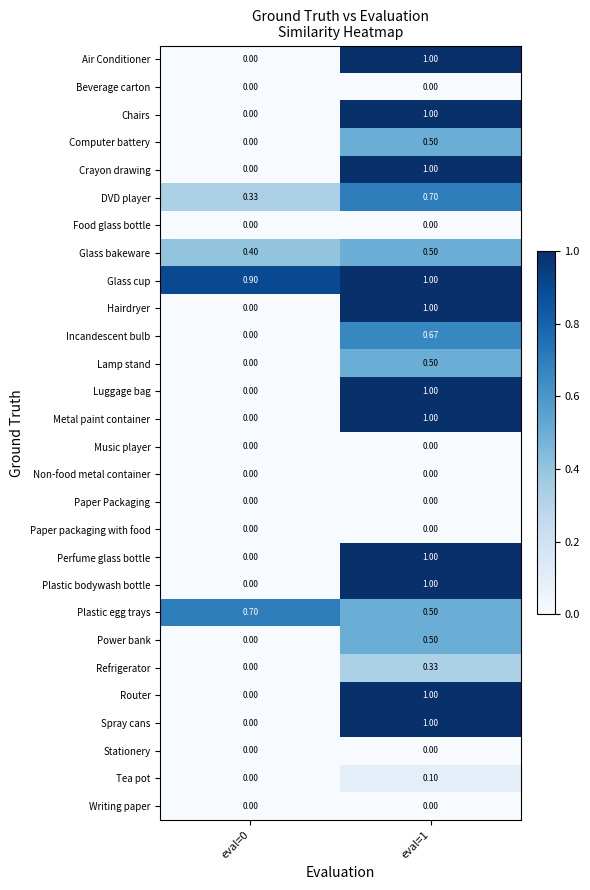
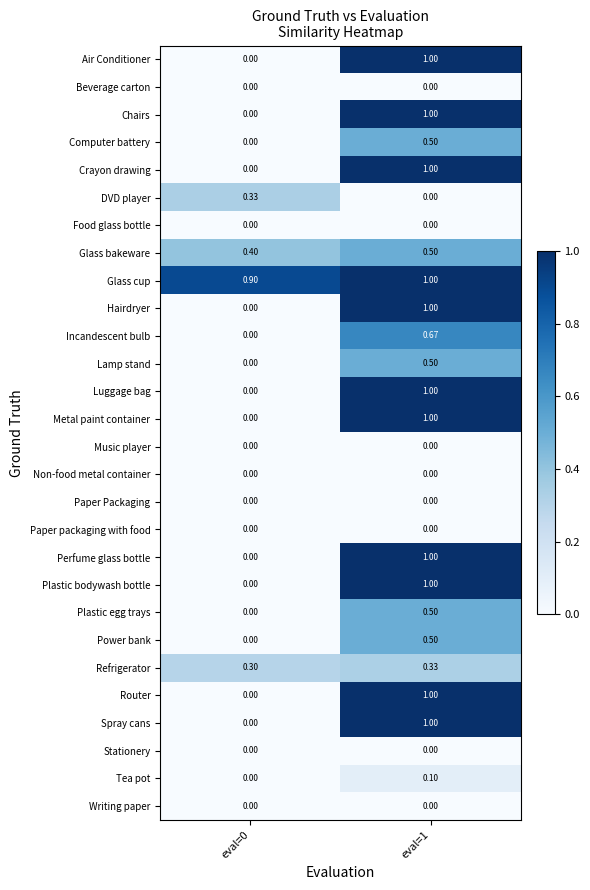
  {
    "Air Conditioner": {
      "eval=0": 0.00,
      "eval=1": 1.00
    },
    "Beverage carton": {
      "eval=0": 0.00,
      "eval=1": 0.00
    },
    "Chairs": {
      "eval=0": 0.00,
      "eval=1": 1.00
    },
    "Computer battery": {
      "eval=0": 0.00,
      "eval=1": 0.50
    },
    "Crayon drawing": {
      "eval=0": 0.00,
      "eval=1": 1.00
    },
    "DVD player": {
      "eval=0": 0.33,
-     "eval=1": 0.70
+     "eval=1": 0.00
    },
    "Food glass bottle": {
      "eval=0": 0.00,
      "eval=1": 0.00
    },
    "Glass bakeware": {
      "eval=0": 0.40,
      "eval=1": 0.50
    },
    "Glass cup": {
      "eval=0": 0.90,
      "eval=1": 1.00
    },
    "Hairdryer": {
      "eval=0": 0.00,
      "eval=1": 1.00
    },
    "Incandescent bulb": {
      "eval=0": 0.00,
      "eval=1": 0.67
    },
    "Lamp stand": {
      "eval=0": 0.00,
      "eval=1": 0.50
    },
    "Luggage bag": {
      "eval=0": 0.00,
      "eval=1": 1.00
    },
    "Metal paint container": {
      "eval=0": 0.00,
      "eval=1": 1.00
    },
    "Music player": {
      "eval=0": 0.00,
      "eval=1": 0.00
    },
    "Non-food metal container": {
      "eval=0": 0.00,
      "eval=1": 0.00
    },
    "Paper Packaging": {
      "eval=0": 0.00,
      "eval=1": 0.00
    },
    "Paper packaging with food": {
      "eval=0": 0.00,
      "eval=1": 0.00
    },
    "Perfume glass bottle": {
      "eval=0": 0.00,
      "eval=1": 1.00
    },
    "Plastic bodywash bottle": {
      "eval=0": 0.00,
      "eval=1": 1.00
    },
    "Plastic egg trays": {
-     "eval=0": 0.70,
+     "eval=0": 0.00,
      "eval=1": 0.50
    },
    "Power bank": {
      "eval=0": 0.00,
      "eval=1": 0.50
    },
    "Refrigerator": {
-     "eval=0": 0.00,
+     "eval=0": 0.30,
      "eval=1": 0.33
    },
    "Router": {
      "eval=0": 0.00,
      "eval=1": 1.00
    },
    "Spray cans": {
      "eval=0": 0.00,
      "eval=1": 1.00
    },
    "Stationery": {
      "eval=0": 0.00,
      "eval=1": 0.00
    },
    "Tea pot": {
      "eval=0": 0.00,
      "eval=1": 0.10
    },
    "Writing paper": {
      "eval=0": 0.00,
      "eval=1": 0.00
    }
  }
